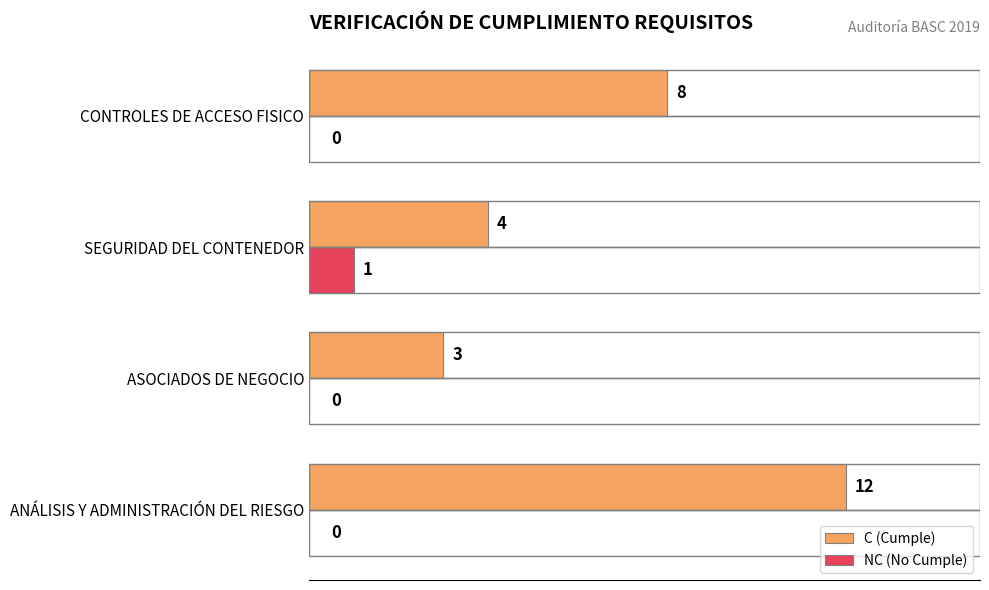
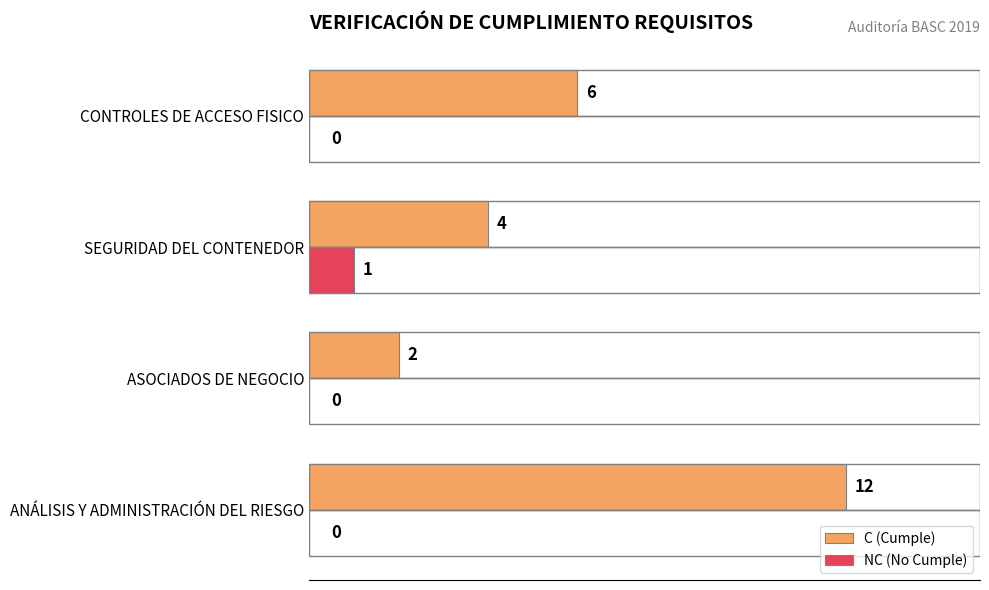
  {
    "C (Cumple)": {
-     "CONTROLES DE ACCESO FISICO": 8,
+     "CONTROLES DE ACCESO FISICO": 6,
      "SEGURIDAD DEL CONTENEDOR": 4,
-     "ASOCIADOS DE NEGOCIO": 3,
+     "ASOCIADOS DE NEGOCIO": 2,
      "ANÁLISIS Y ADMINISTRACIÓN DEL RIESGO": 12
    },
    "NC (No Cumple)": {
      "CONTROLES DE ACCESO FISICO": 0,
      "SEGURIDAD DEL CONTENEDOR": 1,
      "ASOCIADOS DE NEGOCIO": 0,
      "ANÁLISIS Y ADMINISTRACIÓN DEL RIESGO": 0
    }
  }
